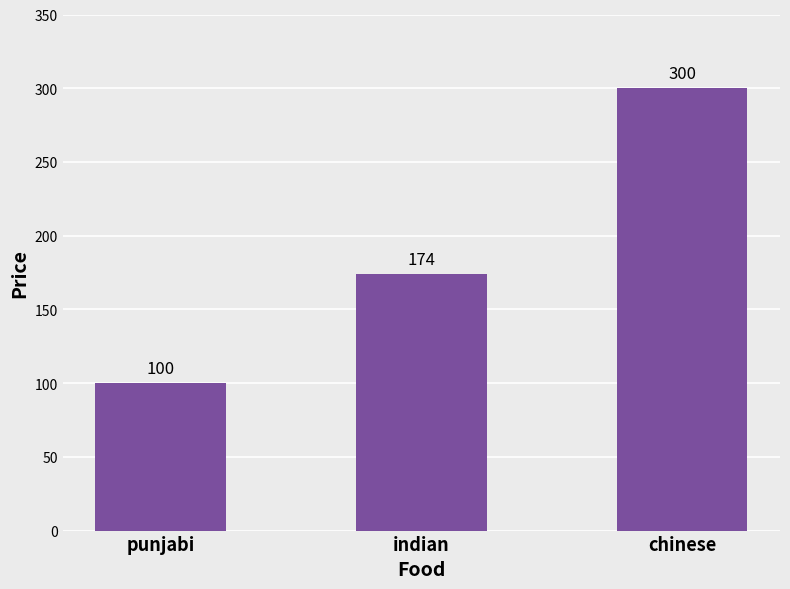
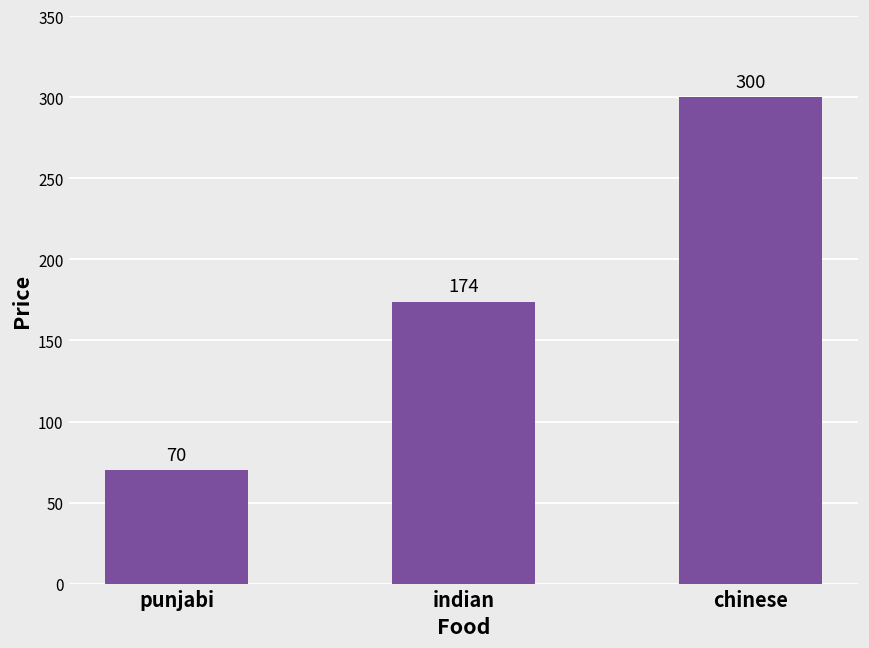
  {
-   "punjabi": 100,
+   "punjabi": 70,
    "indian": 174,
    "chinese": 300
  }
